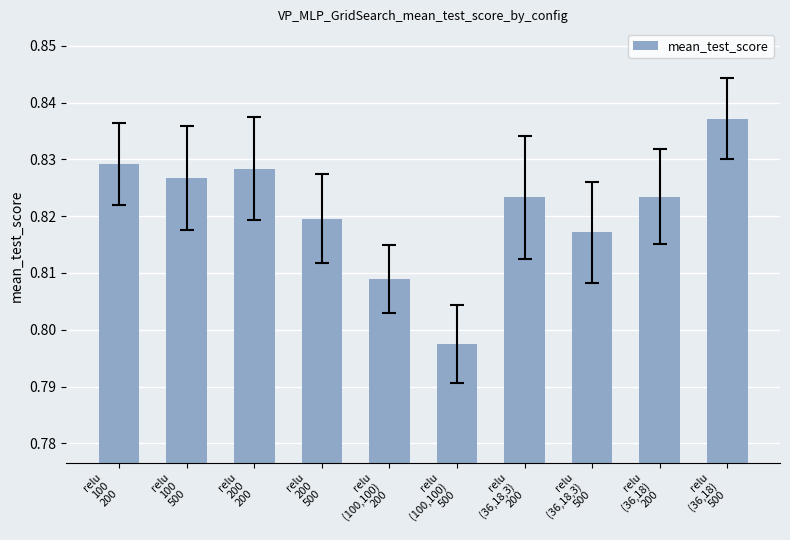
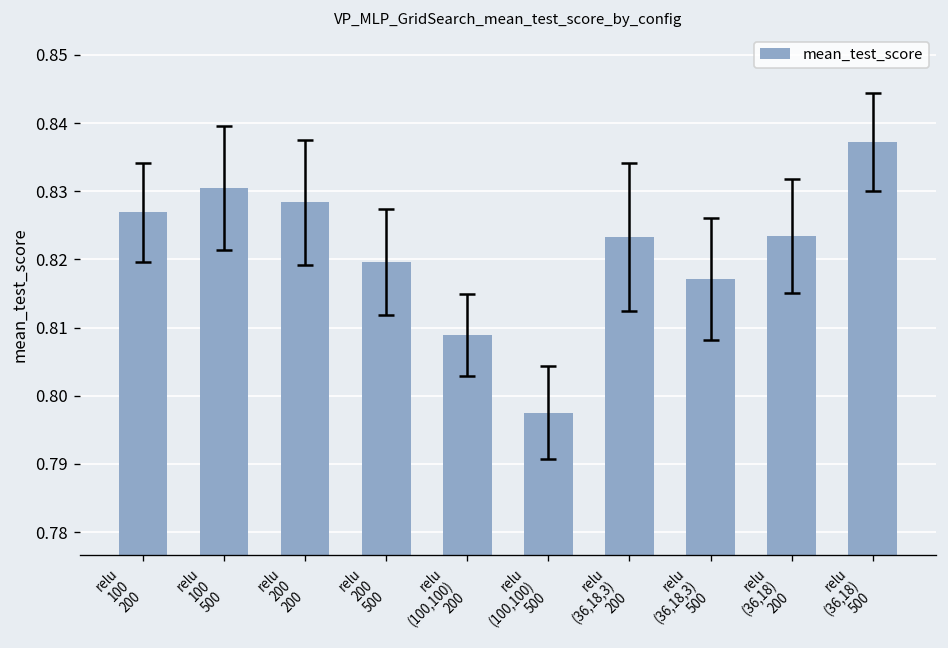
  {
    "mean_test_score": {
-     "relu 100 200": 0.829,
-     "relu 100 500": 0.827,
+     "relu 100 200": 0.827,
+     "relu 100 500": 0.830,
      "relu 200 200": 0.828,
      "relu 200 500": 0.820,
      "relu (100,100) 200": 0.809,
      "relu (100,100) 500": 0.798,
      "relu (36,18,3) 200": 0.823,
      "relu (36,18,3) 500": 0.817,
      "relu (36,18) 200": 0.823,
      "relu (36,18) 500": 0.837
    }
  }
